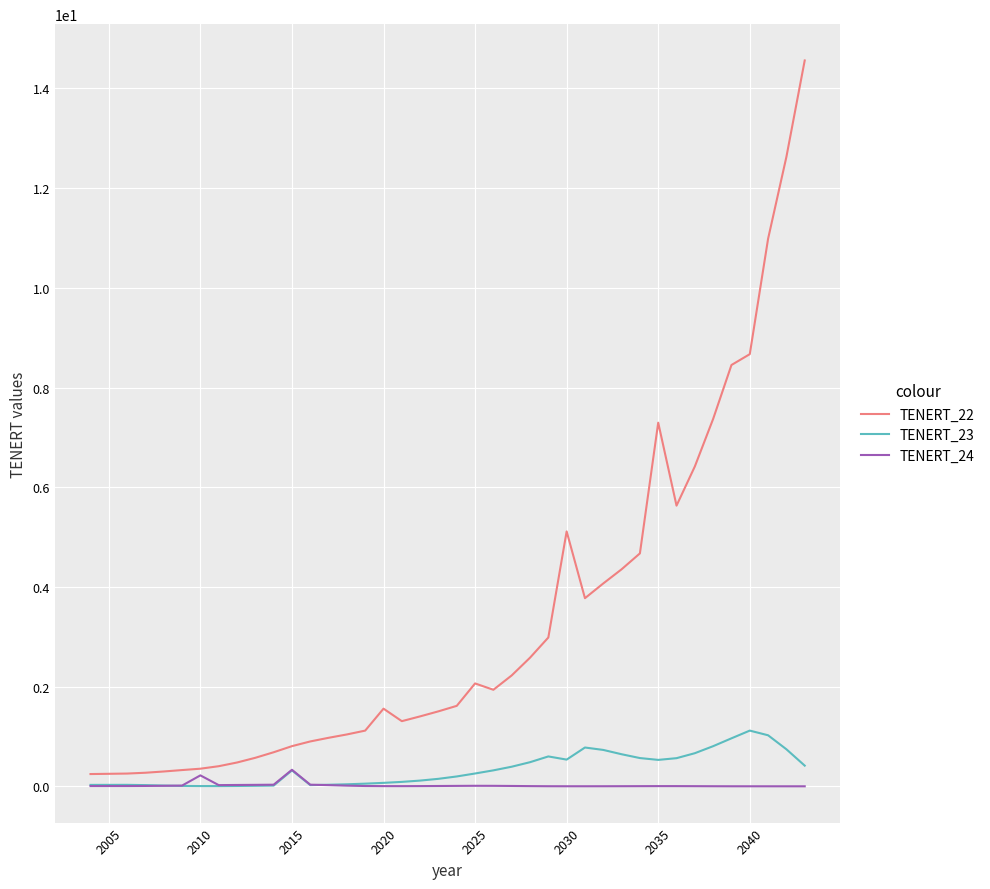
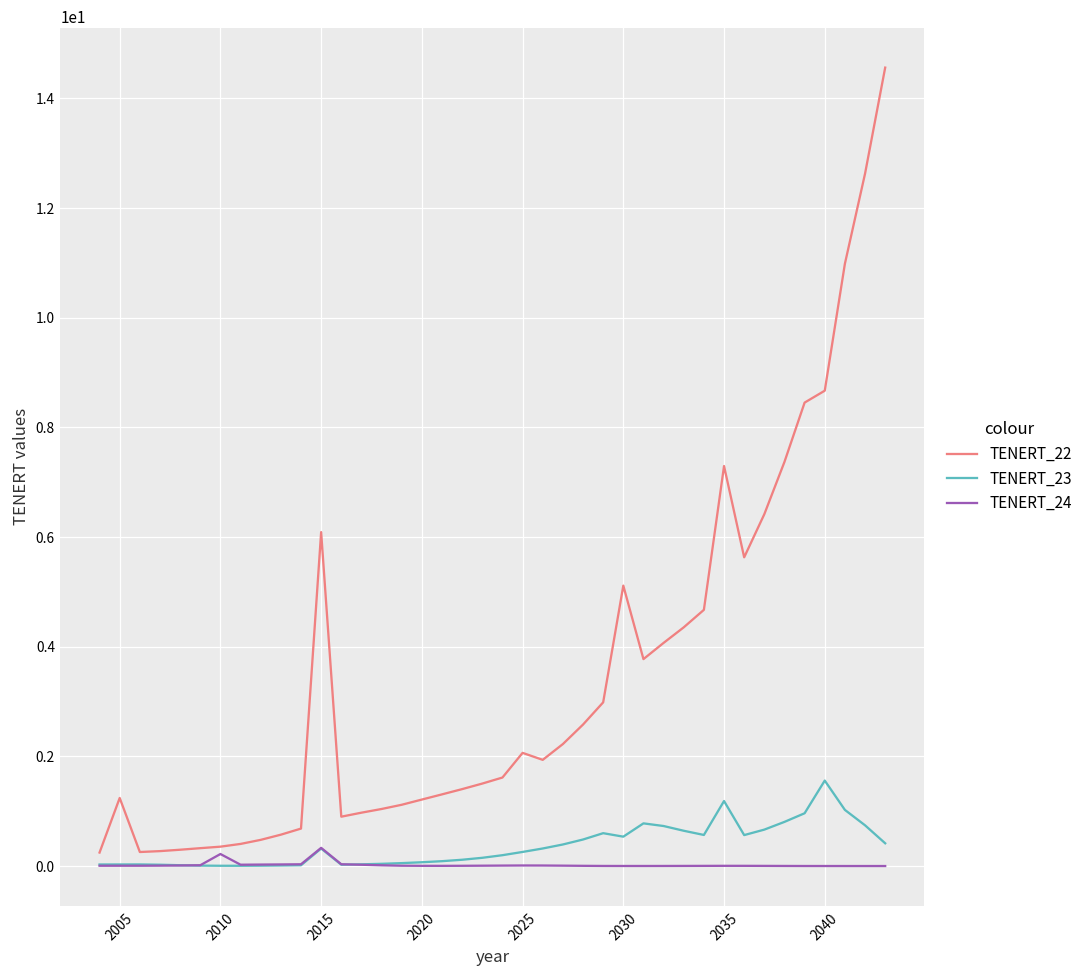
  {
    "TENERT_22": {
-     "2005": 0.3,
+     "2005": 1.2,
      "2010": 0.4,
-     "2015": 0.8,
-     "2020": 1.6,
+     "2015": 6.1,
+     "2020": 1.2,
      "2025": 2.1,
      "2030": 5.1,
      "2035": 7.3,
      "2040": 8.7
    },
    "TENERT_23": {
      "2010": 0.0,
      "2020": 0.1,
      "2025": 0.3,
      "2030": 0.5,
-     "2035": 0.5,
-     "2040": 1.1
+     "2035": 1.2,
+     "2040": 1.6
    },
    "TENERT_24": {
      "2010": 0.2,
      "2020": 0.0,
      "2025": 0.0,
      "2030": 0.0,
      "2035": 0.0,
      "2040": 0.0
    }
  }
